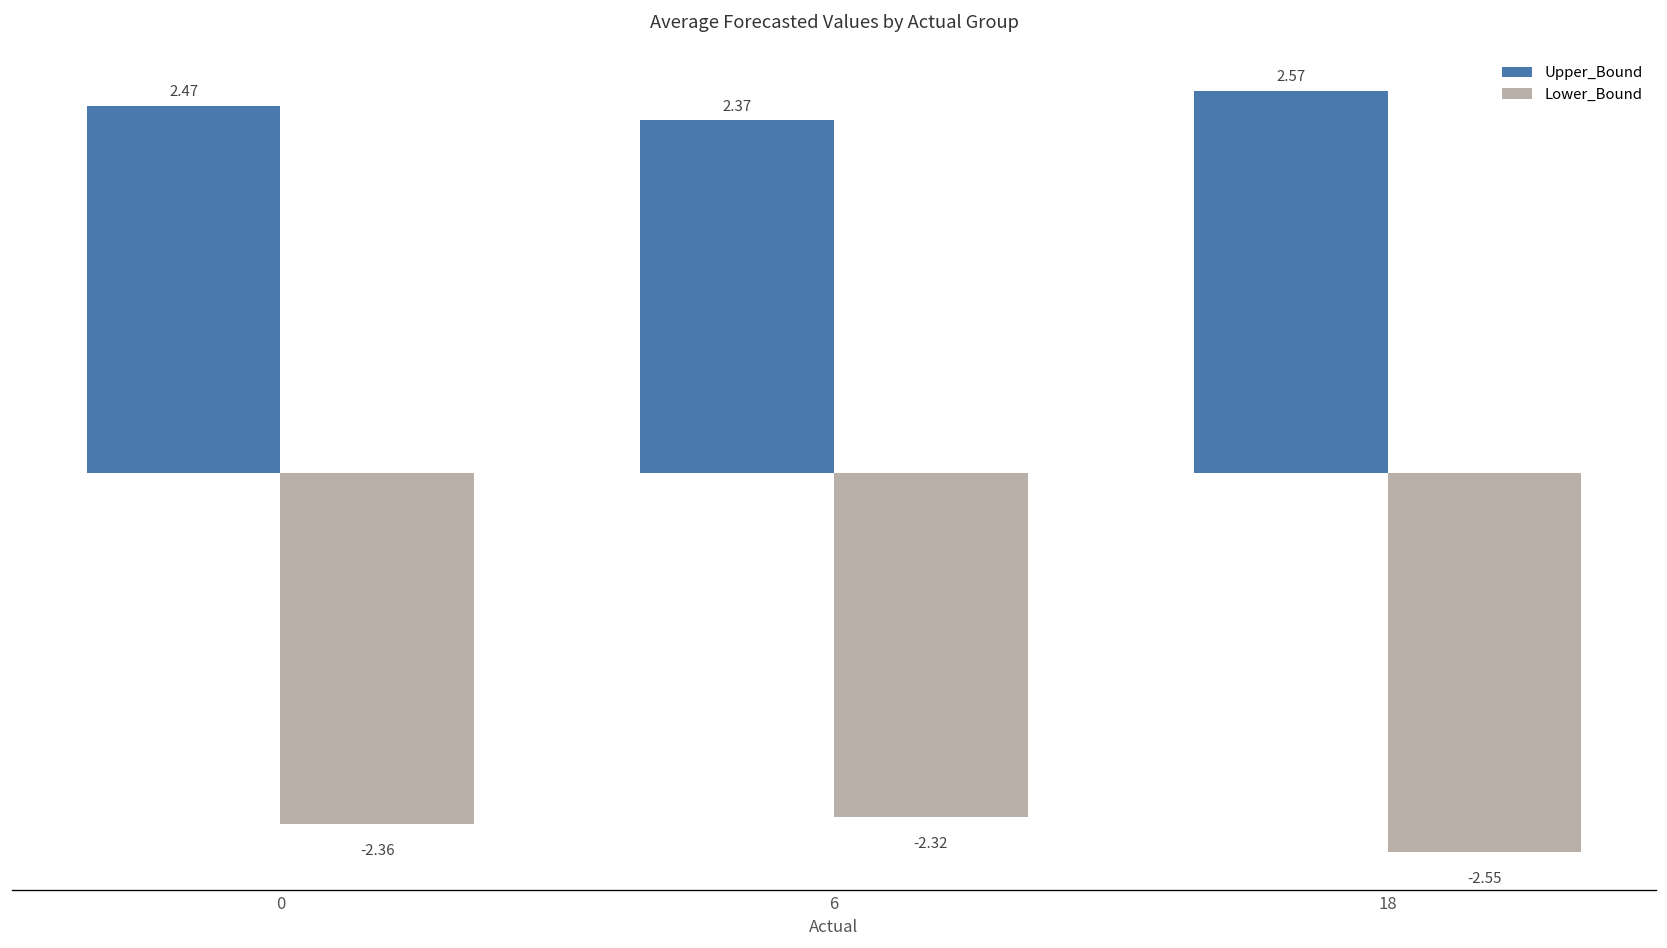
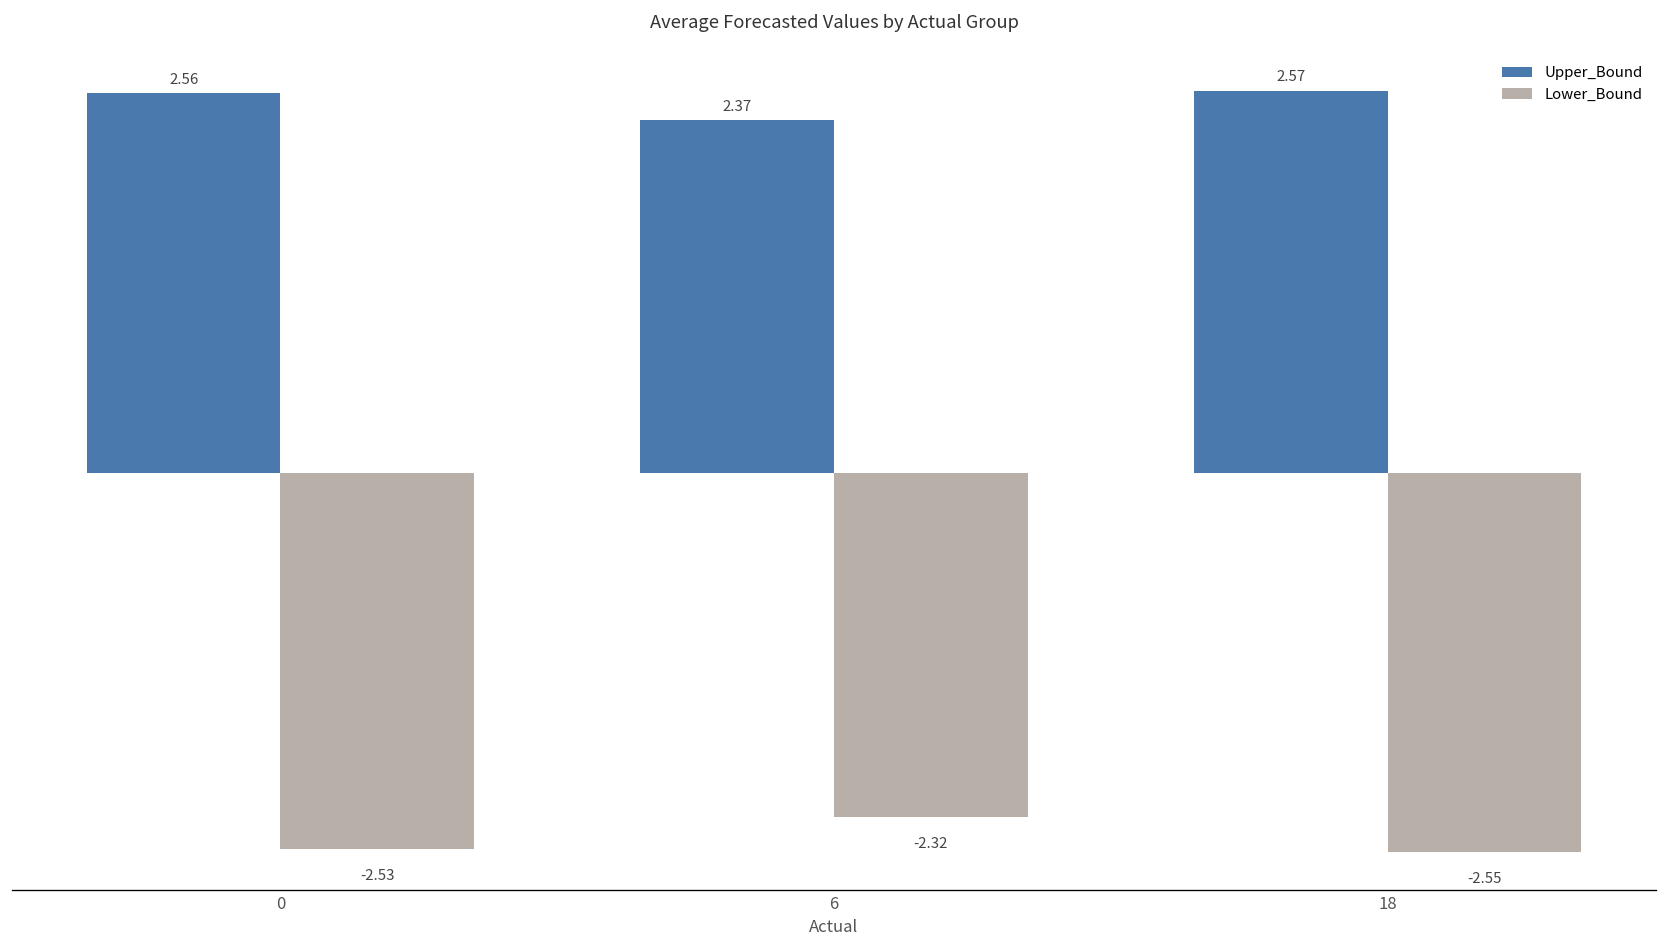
  {
    "Upper_Bound": {
-     "0": 2.47,
+     "0": 2.56,
      "6": 2.37,
      "18": 2.57
    },
    "Lower_Bound": {
-     "0": -2.36,
+     "0": -2.53,
      "6": -2.32,
      "18": -2.55
    }
  }
